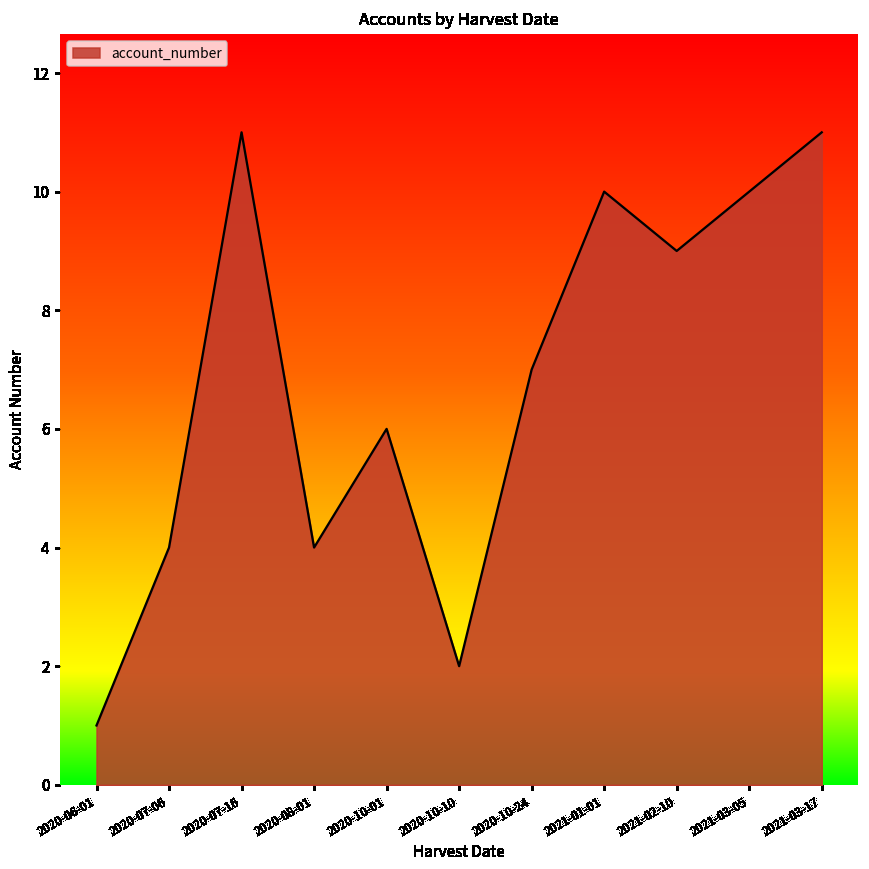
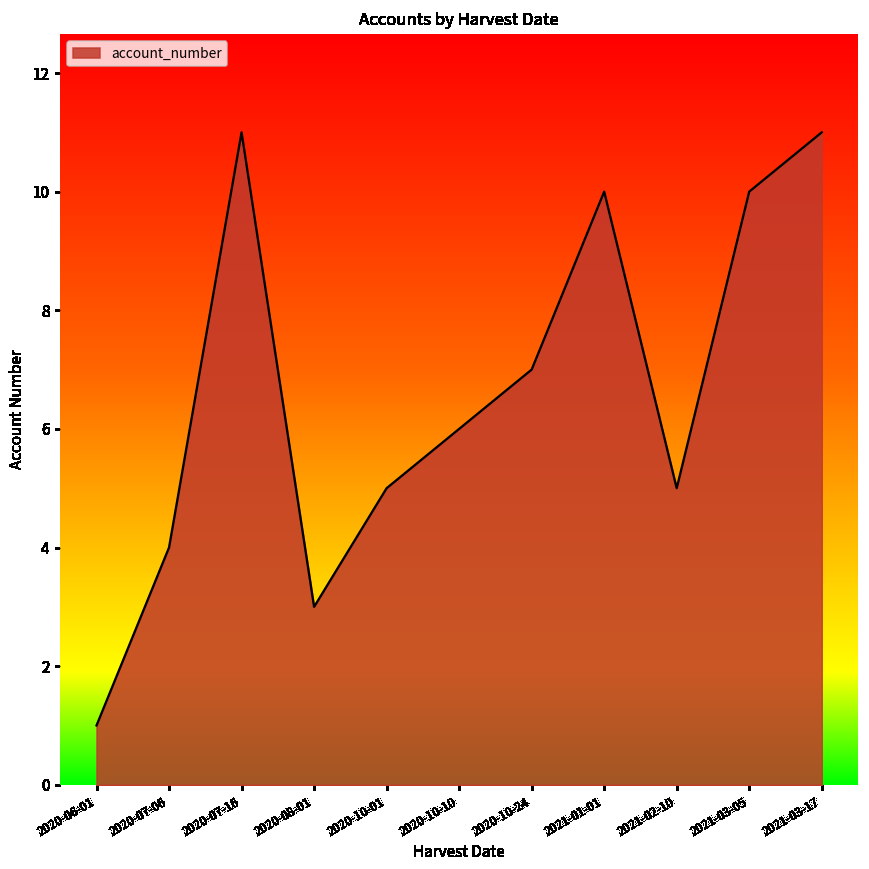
  {
    "2020-06-01": 1,
    "2020-07-06": 4,
    "2020-07-16": 11,
-   "2020-08-01": 4,
-   "2020-10-01": 6,
-   "2020-10-10": 2,
+   "2020-08-01": 3,
+   "2020-10-01": 5,
+   "2020-10-10": 6,
    "2020-10-24": 7,
    "2021-01-01": 10,
-   "2021-02-10": 9,
+   "2021-02-10": 5,
    "2021-03-05": 10,
    "2021-03-17": 11
  }
